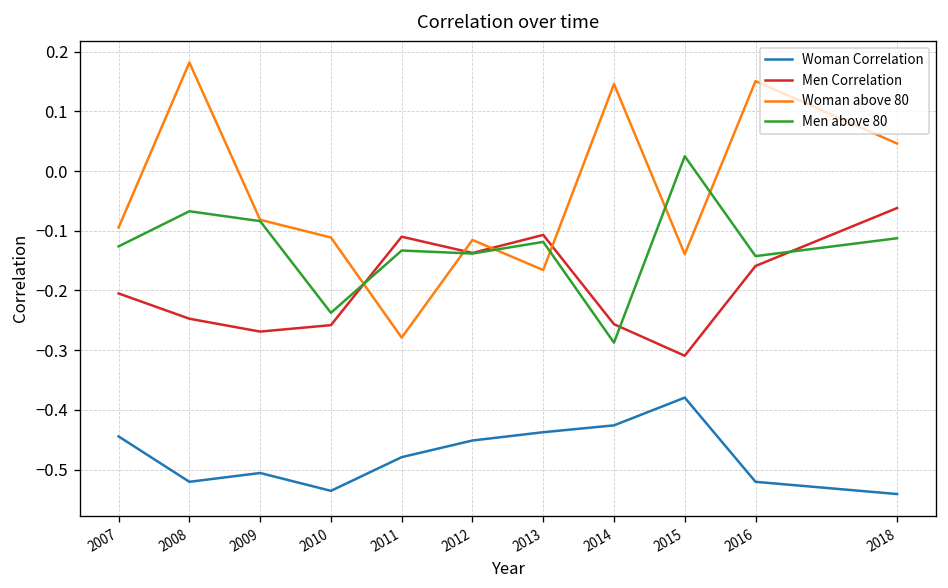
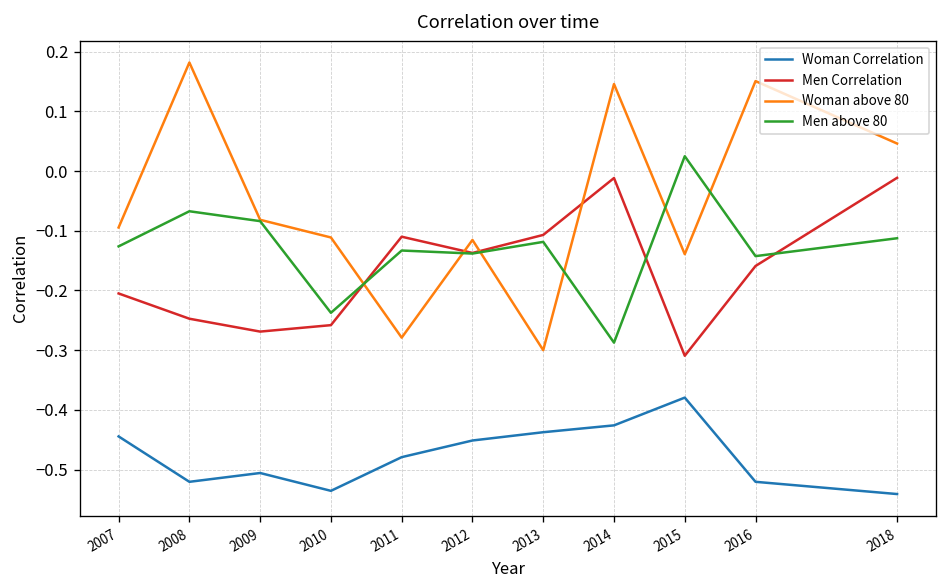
  {
    "Woman Correlation": {
      "2007": -0.44,
      "2008": -0.52,
      "2009": -0.51,
      "2010": -0.54,
      "2011": -0.48,
      "2012": -0.45,
      "2013": -0.44,
      "2014": -0.43,
      "2015": -0.38,
      "2016": -0.52,
      "2018": -0.54
    },
    "Men Correlation": {
      "2007": -0.20,
      "2008": -0.25,
      "2009": -0.27,
      "2010": -0.26,
      "2011": -0.11,
      "2013": -0.11,
-     "2014": -0.26,
+     "2014": -0.01,
      "2015": -0.31,
      "2016": -0.16,
-     "2018": -0.06
+     "2018": -0.01
    },
    "Woman above 80": {
      "2007": -0.09,
      "2008": 0.18,
      "2010": -0.11,
      "2011": -0.28,
      "2012": -0.12,
-     "2013": -0.17,
+     "2013": -0.30,
      "2014": 0.15,
      "2015": -0.14,
      "2016": 0.15,
      "2018": 0.05
    },
    "Men above 80": {
      "2007": -0.13,
      "2008": -0.07,
      "2010": -0.24,
      "2011": -0.13,
      "2013": -0.12,
      "2014": -0.29,
      "2015": 0.03,
      "2016": -0.14,
      "2018": -0.11
    }
  }
